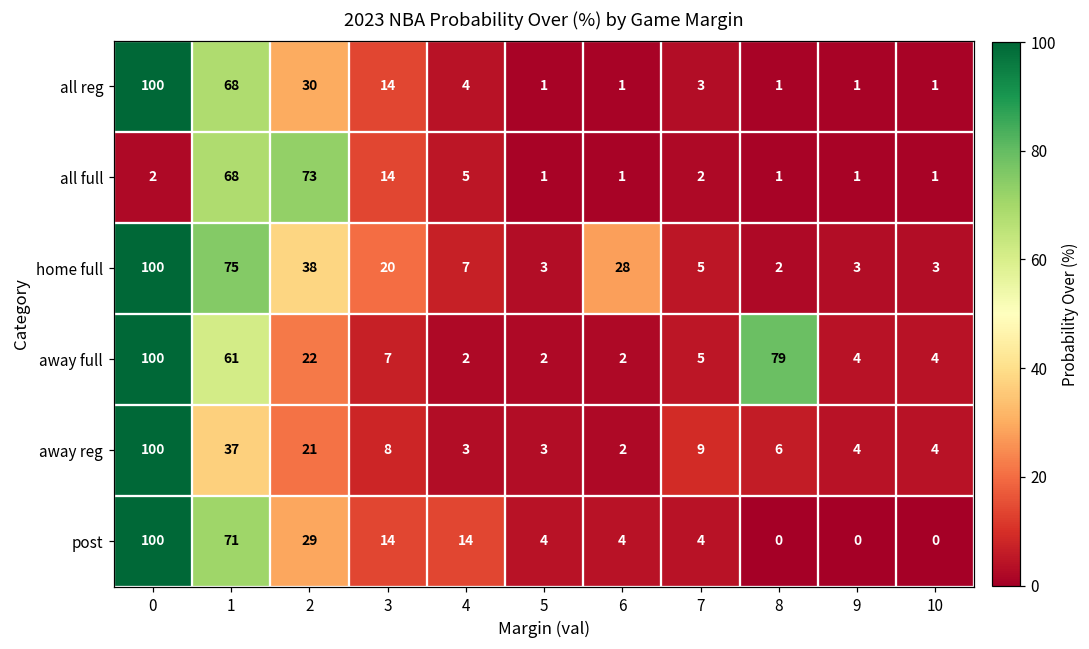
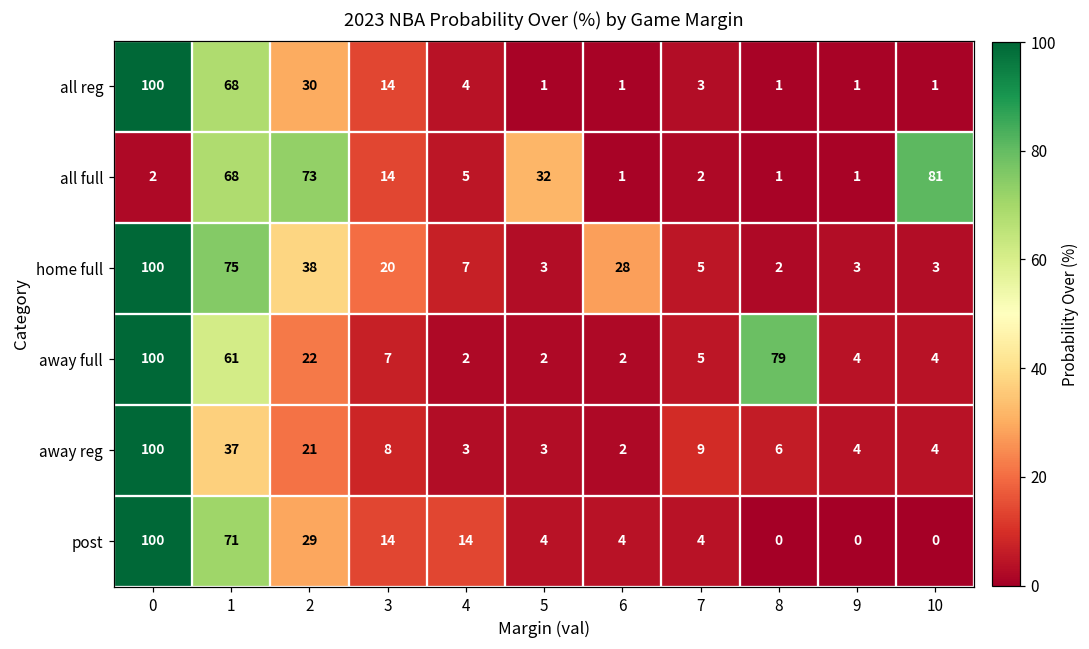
  {
    "all reg": {
      "0": 100,
      "1": 68,
      "2": 30,
      "3": 14,
      "4": 4,
      "5": 1,
      "6": 1,
      "7": 3,
      "8": 1,
      "9": 1,
      "10": 1
    },
    "all full": {
      "0": 2,
      "1": 68,
      "2": 73,
      "3": 14,
      "4": 5,
-     "5": 1,
+     "5": 32,
      "6": 1,
      "7": 2,
      "8": 1,
      "9": 1,
-     "10": 1
+     "10": 81
    },
    "home full": {
      "0": 100,
      "1": 75,
      "2": 38,
      "3": 20,
      "4": 7,
      "5": 3,
      "6": 28,
      "7": 5,
      "8": 2,
      "9": 3,
      "10": 3
    },
    "away full": {
      "0": 100,
      "1": 61,
      "2": 22,
      "3": 7,
      "4": 2,
      "5": 2,
      "6": 2,
      "7": 5,
      "8": 79,
      "9": 4,
      "10": 4
    },
    "away reg": {
      "0": 100,
      "1": 37,
      "2": 21,
      "3": 8,
      "4": 3,
      "5": 3,
      "6": 2,
      "7": 9,
      "8": 6,
      "9": 4,
      "10": 4
    },
    "post": {
      "0": 100,
      "1": 71,
      "2": 29,
      "3": 14,
      "4": 14,
      "5": 4,
      "6": 4,
      "7": 4,
      "8": 0,
      "9": 0,
      "10": 0
    }
  }
